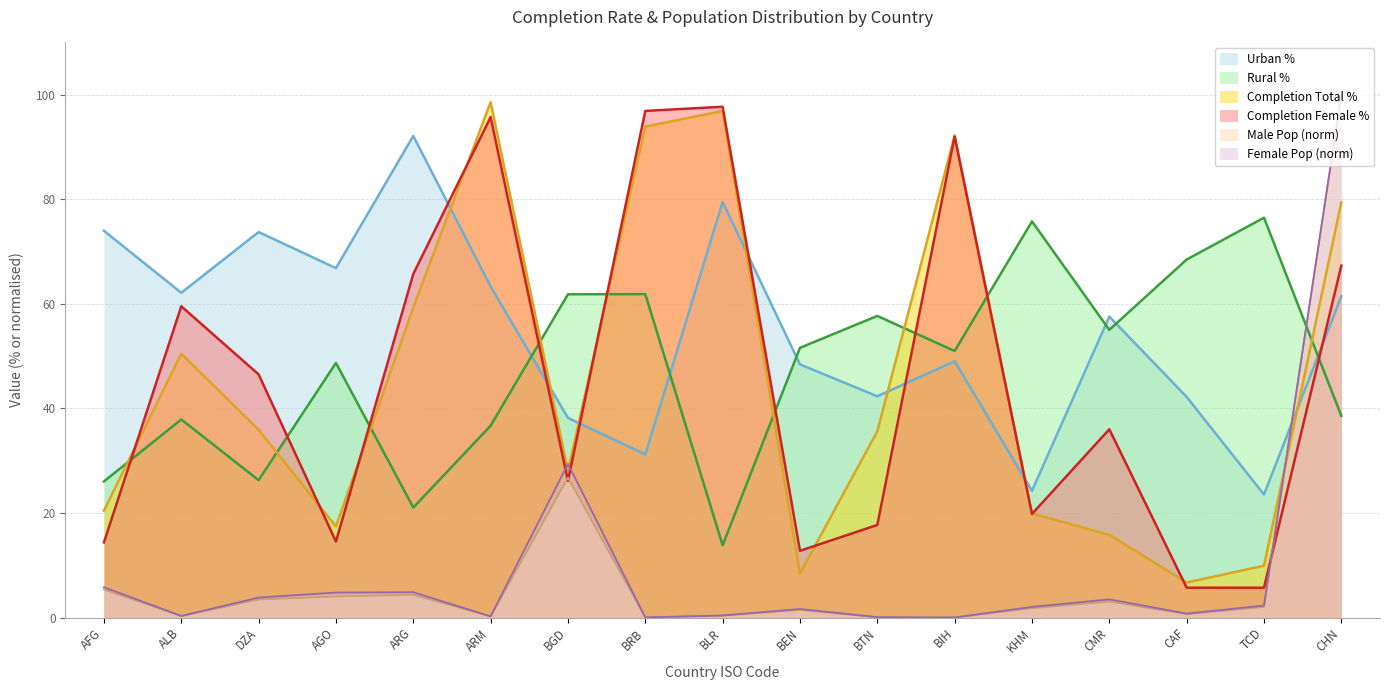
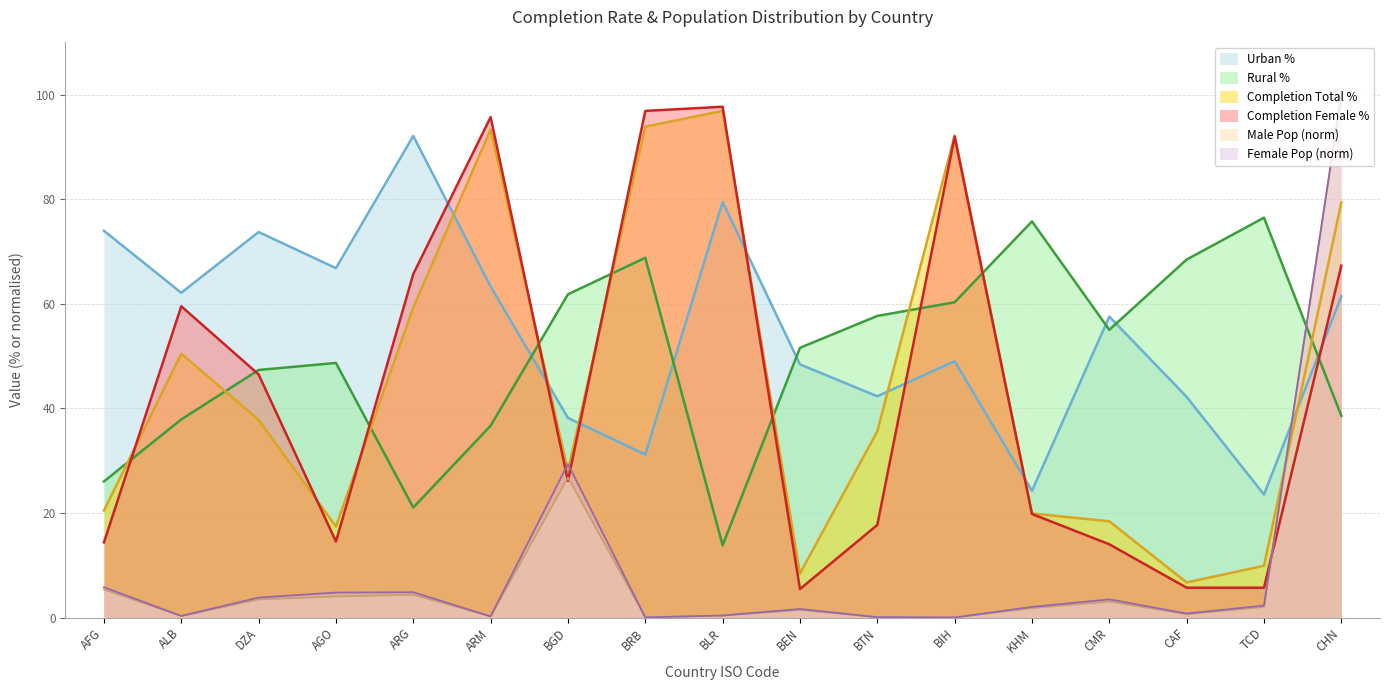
  {
    "Rural %": {
      "AFG": 26,
      "ALB": 38,
-     "DZA": 26,
+     "DZA": 47,
      "AGO": 49,
      "ARG": 21,
      "ARM": 37,
      "BGD": 62,
-     "BRB": 62,
+     "BRB": 69,
      "BLR": 14,
      "BEN": 52,
      "BTN": 58,
-     "BIH": 51,
+     "BIH": 60,
      "KHM": 76,
      "CMR": 55,
      "CAF": 68,
      "TCD": 76,
      "CHN": 39
    },
    "Completion Total %": {
      "AFG": 20,
      "ALB": 50,
-     "DZA": 36,
+     "DZA": 38,
      "AGO": 17,
      "ARG": 59,
-     "ARM": 99,
+     "ARM": 93,
      "BGD": 28,
      "BRB": 94,
      "BLR": 97,
      "BEN": 8,
      "BTN": 36,
-     "CMR": 16,
+     "CMR": 18,
      "CAF": 7,
      "TCD": 10,
      "CHN": 79
    },
    "Completion Female %": {
      "AFG": 14,
      "ALB": 60,
      "DZA": 47,
      "AGO": 15,
      "ARG": 66,
      "ARM": 96,
      "BGD": 26,
      "BRB": 97,
      "BLR": 98,
-     "BEN": 13,
+     "BEN": 5,
      "BTN": 18,
-     "CMR": 36,
+     "CMR": 14,
      "CAF": 6,
      "TCD": 6,
      "CHN": 67
    }
  }
